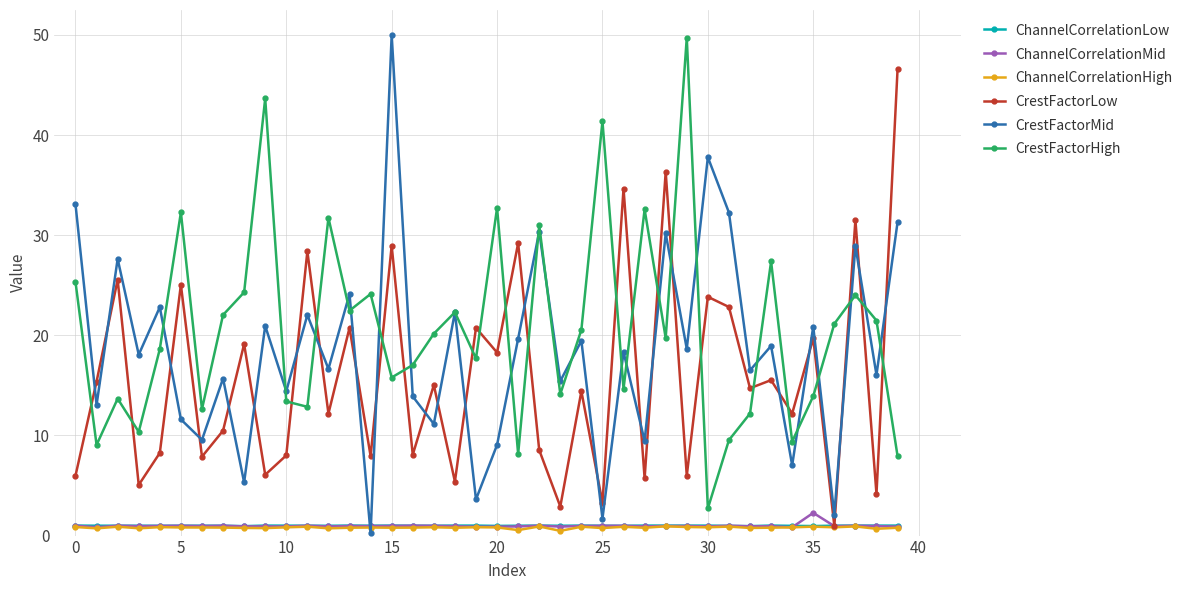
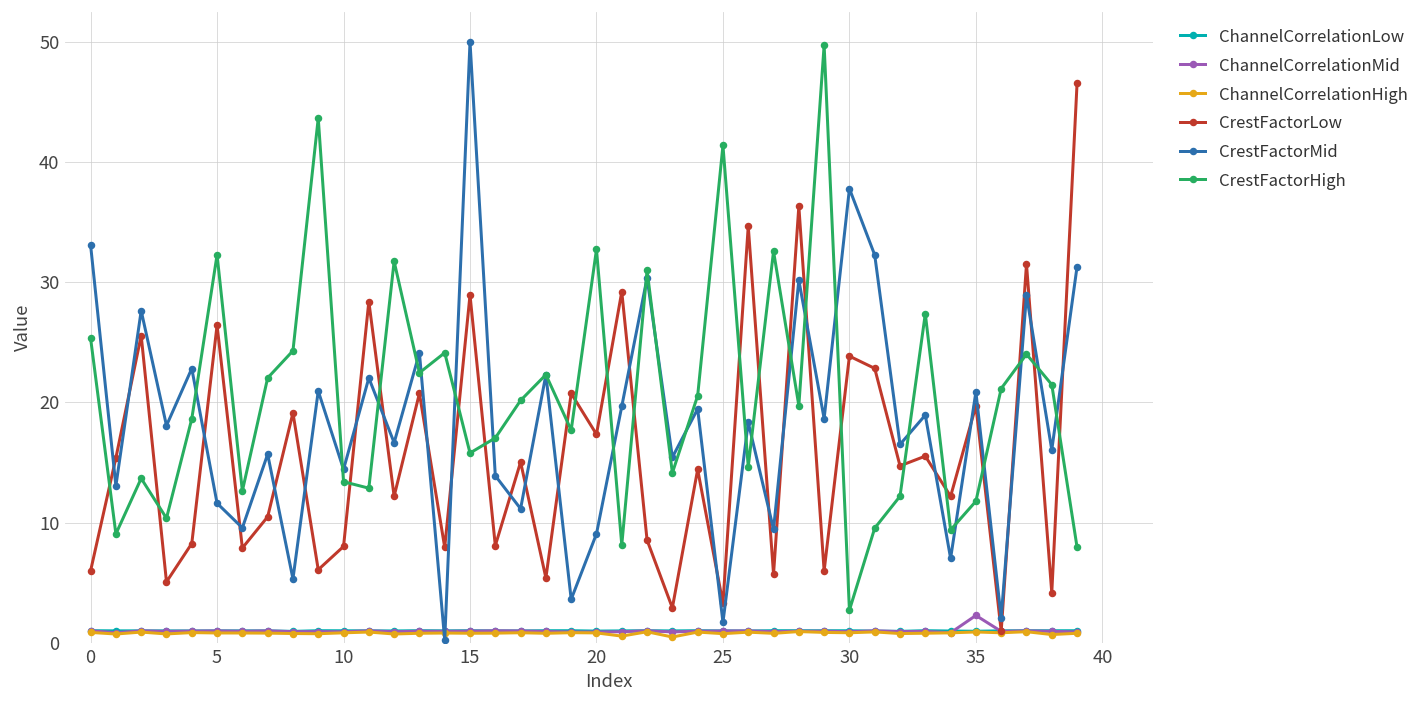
  {
    "ChannelCorrelationMid": {
      "35": 2.3
    },
    "CrestFactorLow": {
      "0": 6.0,
-     "5": 25.1,
+     "5": 26.4,
      "10": 8.0,
      "15": 28.9,
-     "20": 18.3,
+     "20": 17.3,
      "25": 3.3,
      "30": 23.8,
      "35": 19.7
    },
    "CrestFactorMid": {
      "0": 33.1,
      "5": 11.6,
      "10": 14.4,
      "15": 50.0,
      "20": 9.1,
      "25": 1.7,
      "30": 37.8,
      "35": 20.9
    },
    "CrestFactorHigh": {
      "0": 25.3,
      "5": 32.3,
      "10": 13.4,
      "15": 15.8,
      "20": 32.7,
      "25": 41.4,
      "30": 2.7,
-     "35": 13.9
+     "35": 11.8
    }
  }
